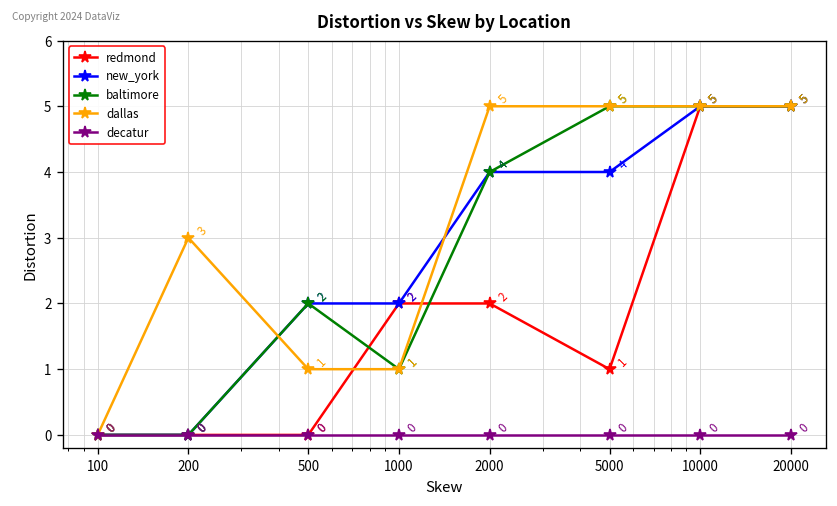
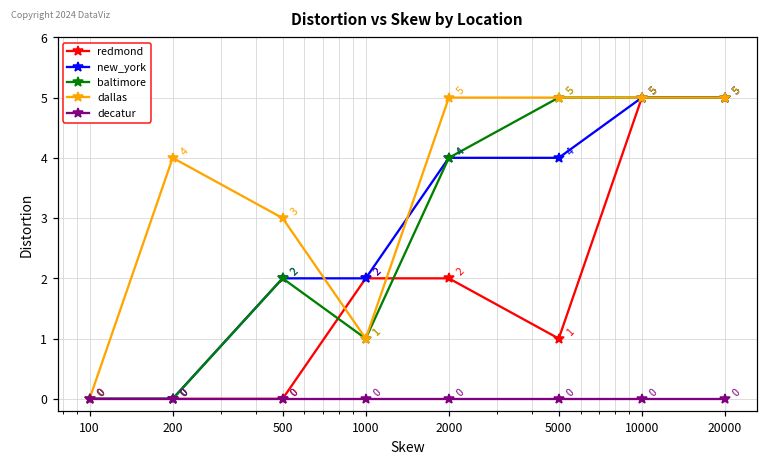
  {
    "redmond": {
      "2000": 2,
      "5000": 1
    },
    "new_york": {
      "5000": 4
    },
    "dallas": {
-     "200": 3,
-     "500": 1,
+     "200": 4,
+     "500": 3,
      "2000": 5
    },
    "decatur": {
      "1000": 0,
      "2000": 0,
      "5000": 0,
      "10000": 0,
      "20000": 0
    }
  }
